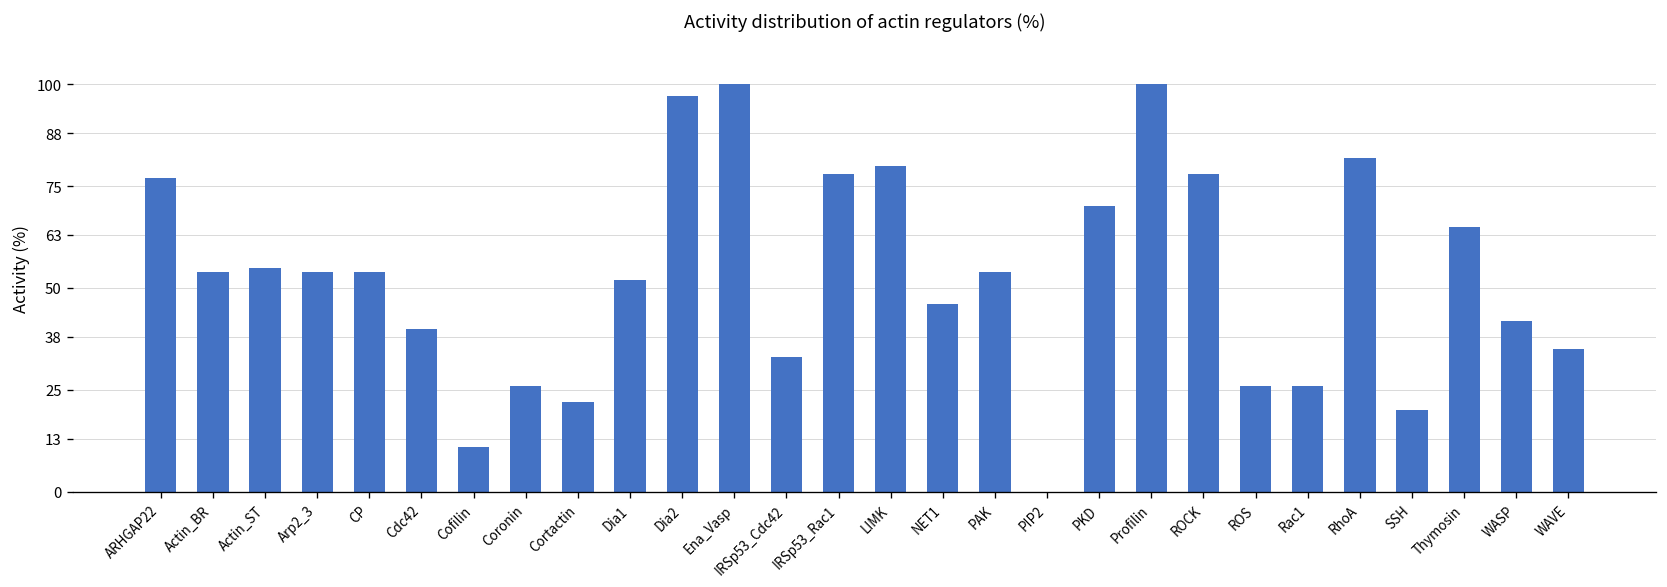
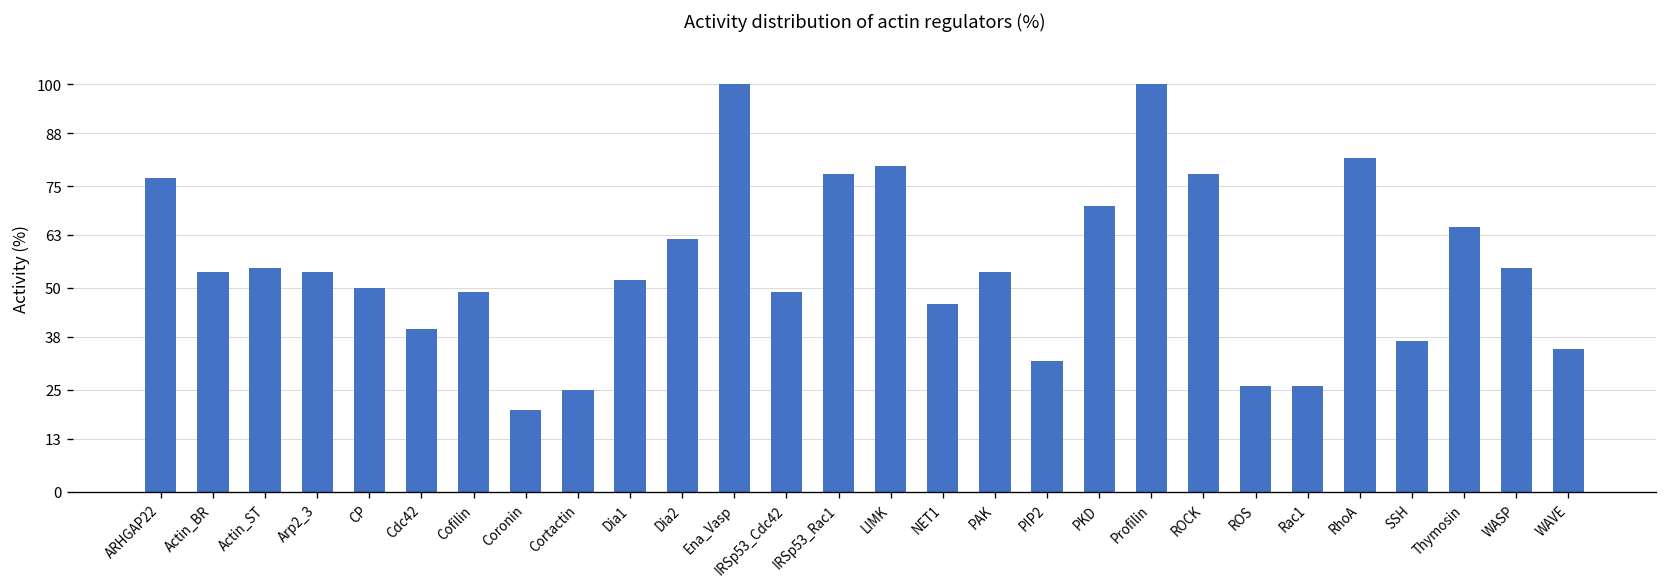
  {
    "ARHGAP22": 77,
    "Actin_BR": 54,
    "Actin_ST": 55,
    "Arp2_3": 54,
-   "CP": 54,
+   "CP": 50,
    "Cdc42": 40,
-   "Cofilin": 11,
-   "Coronin": 26,
-   "Cortactin": 22,
+   "Cofilin": 49,
+   "Coronin": 20,
+   "Cortactin": 25,
    "Dia1": 52,
-   "Dia2": 97,
+   "Dia2": 62,
    "Ena_Vasp": 100,
-   "IRSp53_Cdc42": 33,
+   "IRSp53_Cdc42": 49,
    "IRSp53_Rac1": 78,
    "LIMK": 80,
    "NET1": 46,
    "PAK": 54,
-   "PIP2": 0,
+   "PIP2": 32,
    "PKD": 70,
    "Profilin": 100,
    "ROCK": 78,
    "ROS": 26,
    "Rac1": 26,
    "RhoA": 82,
-   "SSH": 20,
+   "SSH": 37,
    "Thymosin": 65,
-   "WASP": 42,
+   "WASP": 55,
    "WAVE": 35
  }
